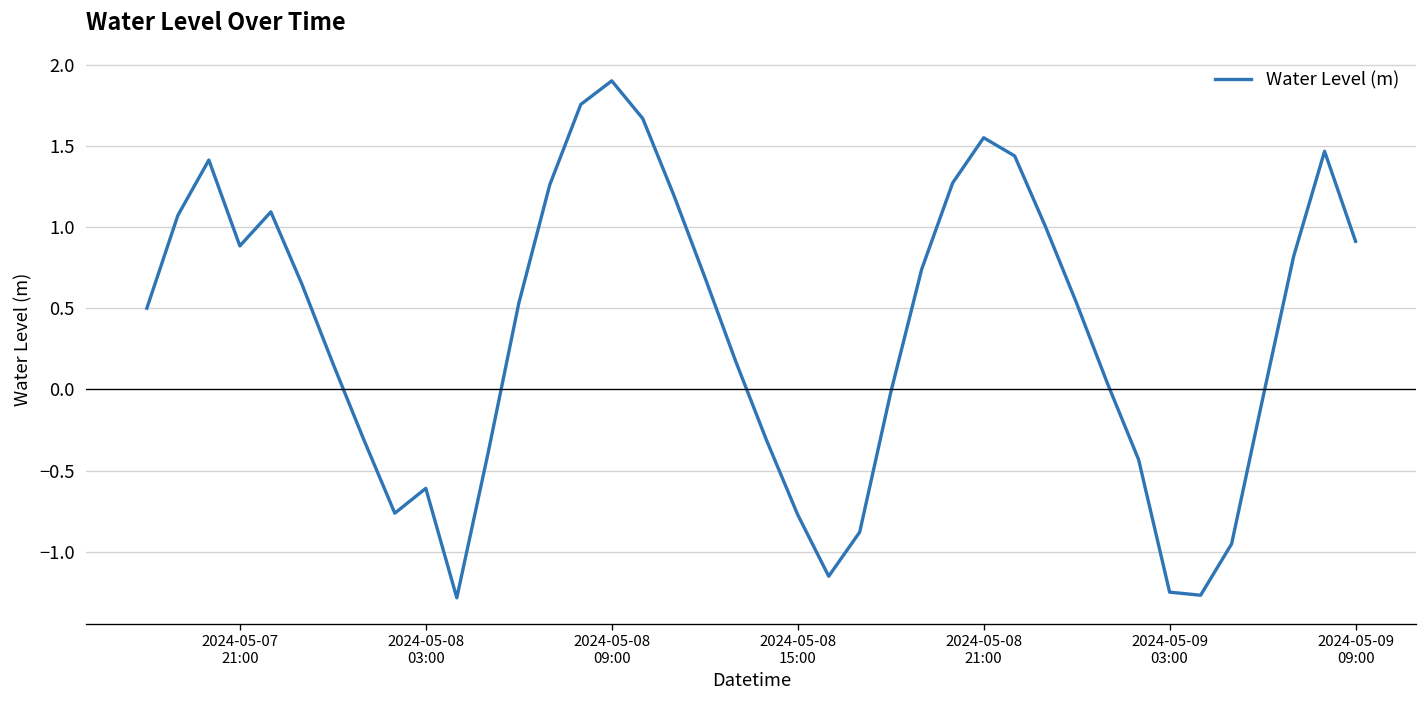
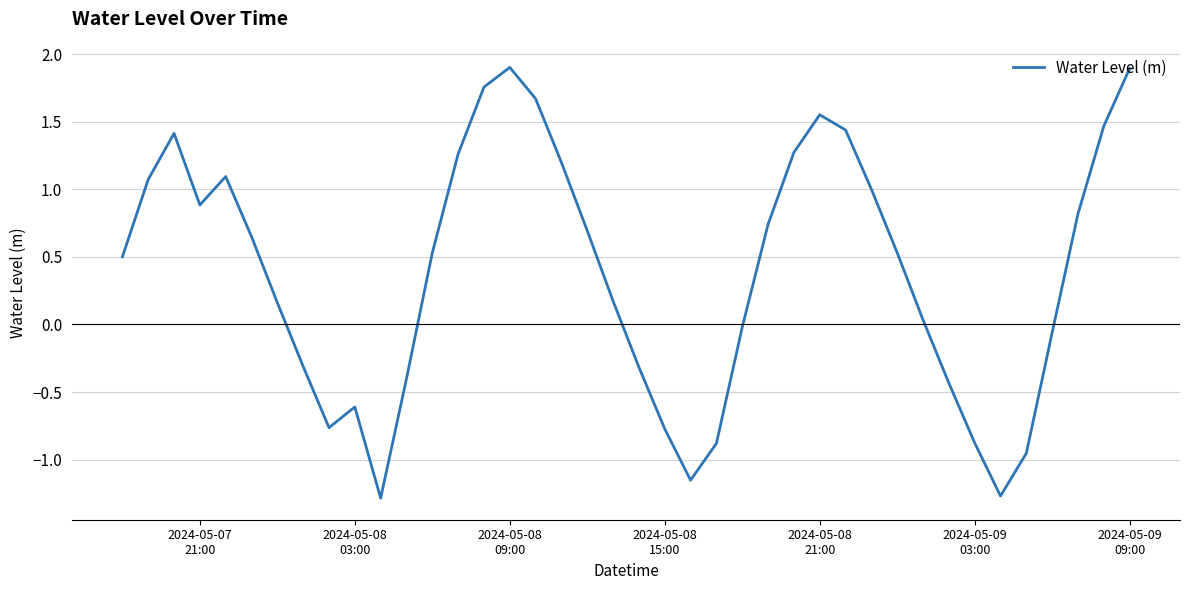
  {
    "2024-05-07 21:00": 0.88,
    "2024-05-08 03:00": -0.61,
    "2024-05-08 09:00": 1.90,
    "2024-05-08 15:00": -0.77,
    "2024-05-08 21:00": 1.55,
-   "2024-05-09 03:00": -1.25,
-   "2024-05-09 09:00": 0.91
+   "2024-05-09 03:00": -0.88,
+   "2024-05-09 09:00": 1.89
  }
